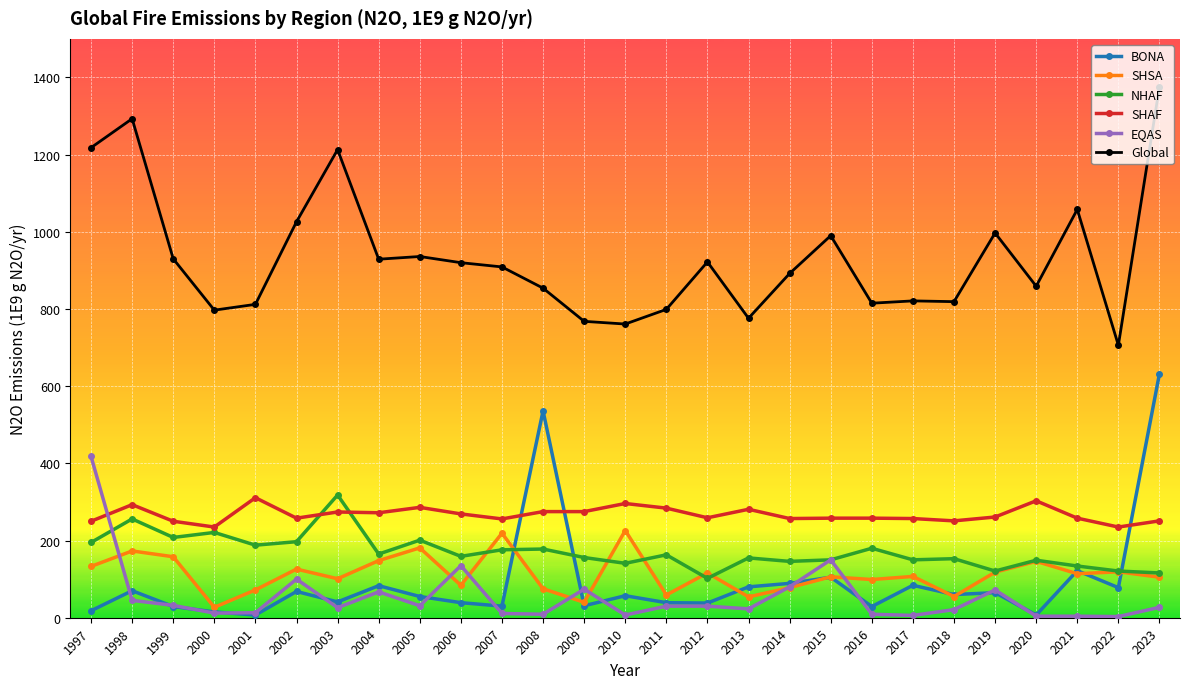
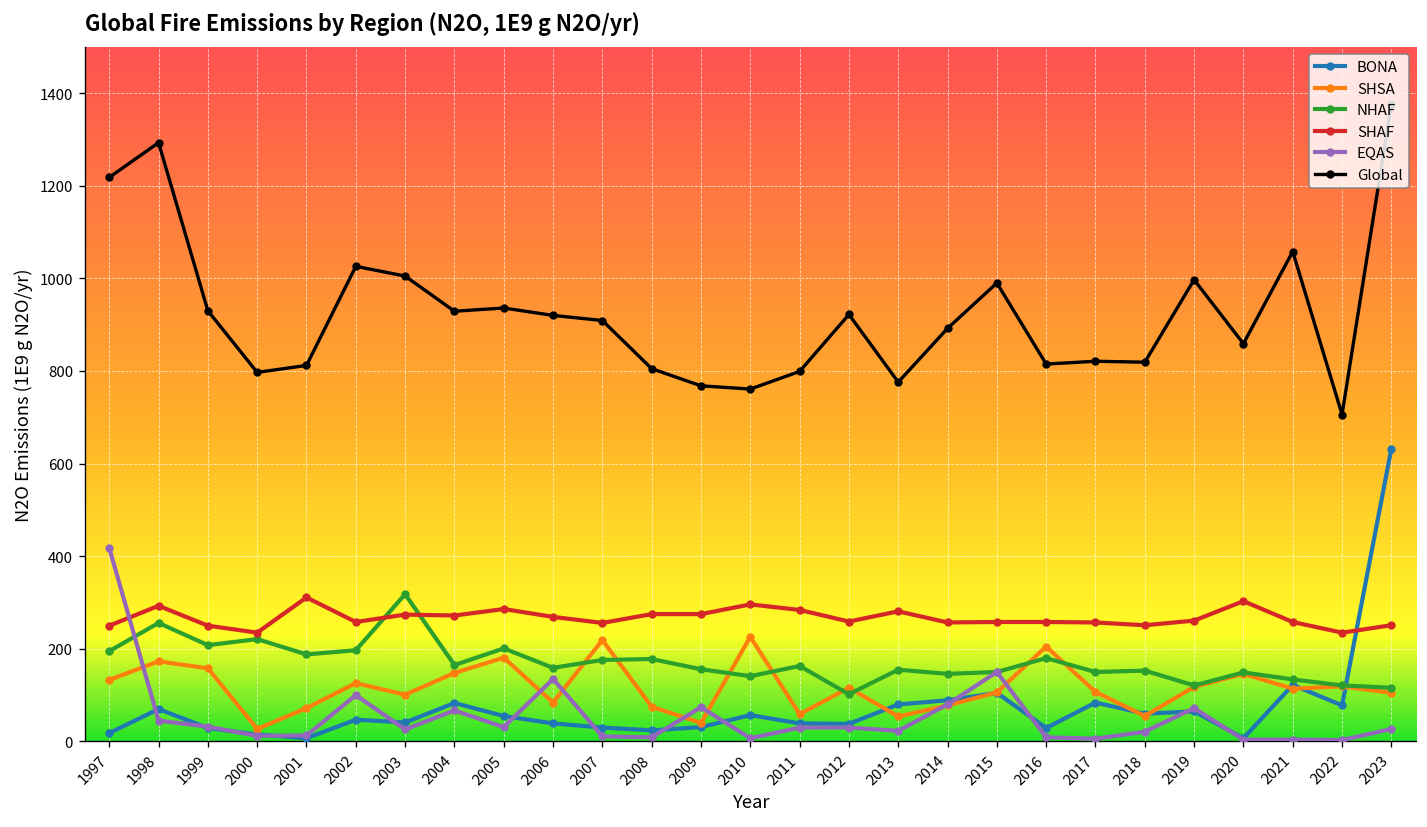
  {
    "BONA": {
      "1997": 20,
      "1998": 70,
-     "2002": 70,
+     "2002": 50,
      "2003": 40,
      "2004": 80,
      "2005": 60,
      "2006": 40,
      "2007": 30,
-     "2008": 540,
+     "2008": 20,
      "2009": 30,
      "2010": 60,
      "2011": 40,
      "2012": 40,
      "2013": 80,
      "2014": 90,
      "2016": 30,
      "2017": 80,
      "2019": 70,
      "2021": 120,
      "2022": 80,
      "2023": 630
    },
    "SHSA": {
      "1997": 130,
      "1998": 170,
      "1999": 160,
      "2000": 30,
      "2001": 70,
      "2002": 130,
      "2003": 100,
      "2004": 150,
      "2005": 180,
      "2006": 80,
      "2007": 220,
      "2008": 80,
      "2009": 40,
      "2010": 230,
      "2011": 60,
      "2012": 120,
      "2013": 50,
-     "2016": 100,
+     "2016": 210,
      "2017": 110,
      "2021": 110,
      "2023": 110
    },
    "NHAF": {
      "1997": 200,
      "1998": 260,
      "1999": 210,
      "2000": 220,
      "2001": 190,
      "2002": 200,
      "2003": 320,
      "2004": 170,
      "2005": 200,
      "2006": 160,
      "2007": 180,
      "2008": 180,
      "2009": 160,
      "2010": 140,
      "2011": 160,
      "2012": 100,
      "2013": 160,
      "2014": 150,
      "2016": 180,
      "2017": 150,
      "2018": 150,
      "2021": 130,
      "2023": 120
    },
    "SHAF": {
      "1997": 250,
      "1998": 290,
      "1999": 250,
      "2000": 240,
      "2001": 310,
      "2002": 260,
      "2003": 270,
      "2004": 270,
      "2005": 290,
      "2006": 270,
      "2007": 260,
      "2008": 280,
      "2009": 280,
      "2010": 300,
      "2011": 280,
      "2012": 260,
      "2013": 280,
      "2014": 260,
      "2015": 260,
      "2016": 260,
      "2017": 260,
      "2018": 250,
      "2019": 260,
      "2020": 300,
      "2021": 260,
      "2022": 240,
      "2023": 250
    },
    "EQAS": {
      "1997": 420,
      "1998": 50,
      "2002": 100,
      "2003": 30,
      "2004": 70,
      "2005": 30,
      "2006": 140,
      "2007": 10,
      "2008": 10,
      "2009": 70,
      "2010": 10,
      "2011": 30,
      "2012": 30,
      "2013": 20,
      "2016": 10,
      "2017": 10,
      "2018": 20,
      "2019": 70,
      "2021": 0,
      "2022": 0,
      "2023": 30
    },
    "Global": {
      "1997": 1220,
      "1998": 1290,
      "1999": 930,
      "2000": 800,
      "2001": 810,
      "2002": 1030,
-     "2003": 1210,
+     "2003": 1010,
      "2004": 930,
      "2005": 940,
      "2006": 920,
      "2007": 910,
-     "2008": 850,
+     "2008": 810,
      "2009": 770,
      "2010": 760,
      "2011": 800,
      "2012": 920,
      "2013": 780,
      "2014": 890,
      "2015": 990,
      "2016": 820,
      "2017": 820,
      "2018": 820,
      "2019": 1000,
      "2020": 860,
      "2021": 1060,
      "2022": 710
    }
  }
